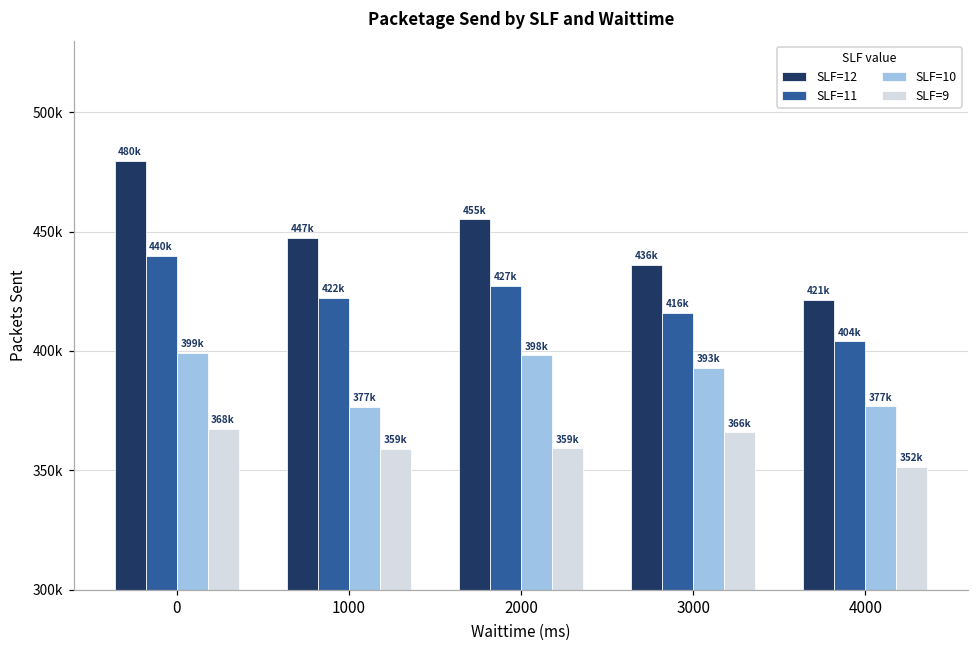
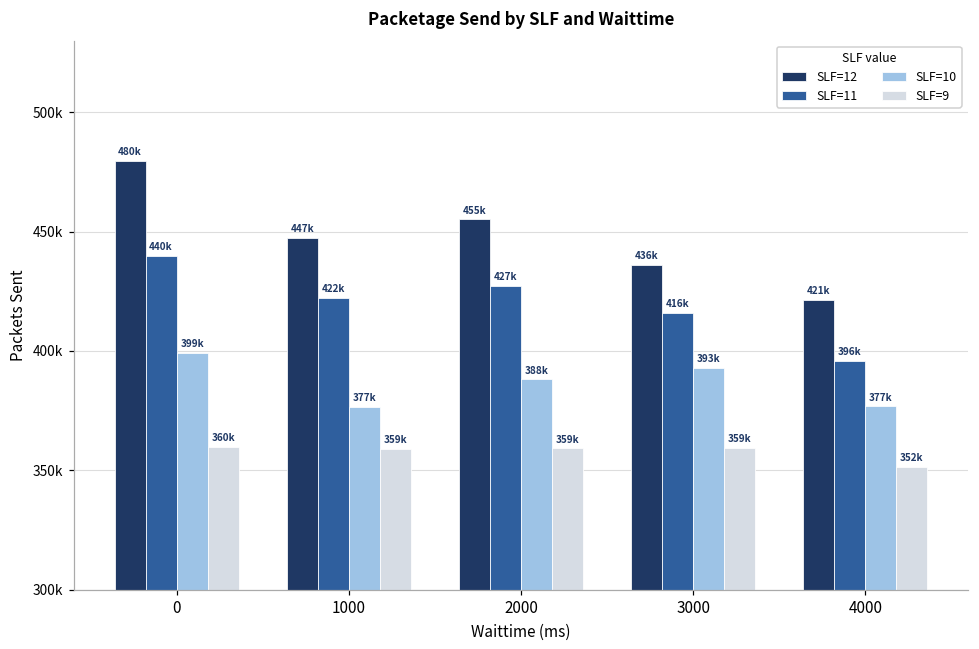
  {
    "SLF=12": {
      "0": "480k",
      "1000": "447k",
      "2000": "455k",
      "3000": "436k",
      "4000": "421k"
    },
    "SLF=11": {
      "0": "440k",
      "1000": "422k",
      "2000": "427k",
      "3000": "416k",
-     "4000": "404k"
+     "4000": "396k"
    },
    "SLF=10": {
      "0": "399k",
      "1000": "377k",
-     "2000": "398k",
+     "2000": "388k",
      "3000": "393k",
      "4000": "377k"
    },
    "SLF=9": {
-     "0": "368k",
+     "0": "360k",
      "1000": "359k",
      "2000": "359k",
-     "3000": "366k",
+     "3000": "359k",
      "4000": "352k"
    }
  }
